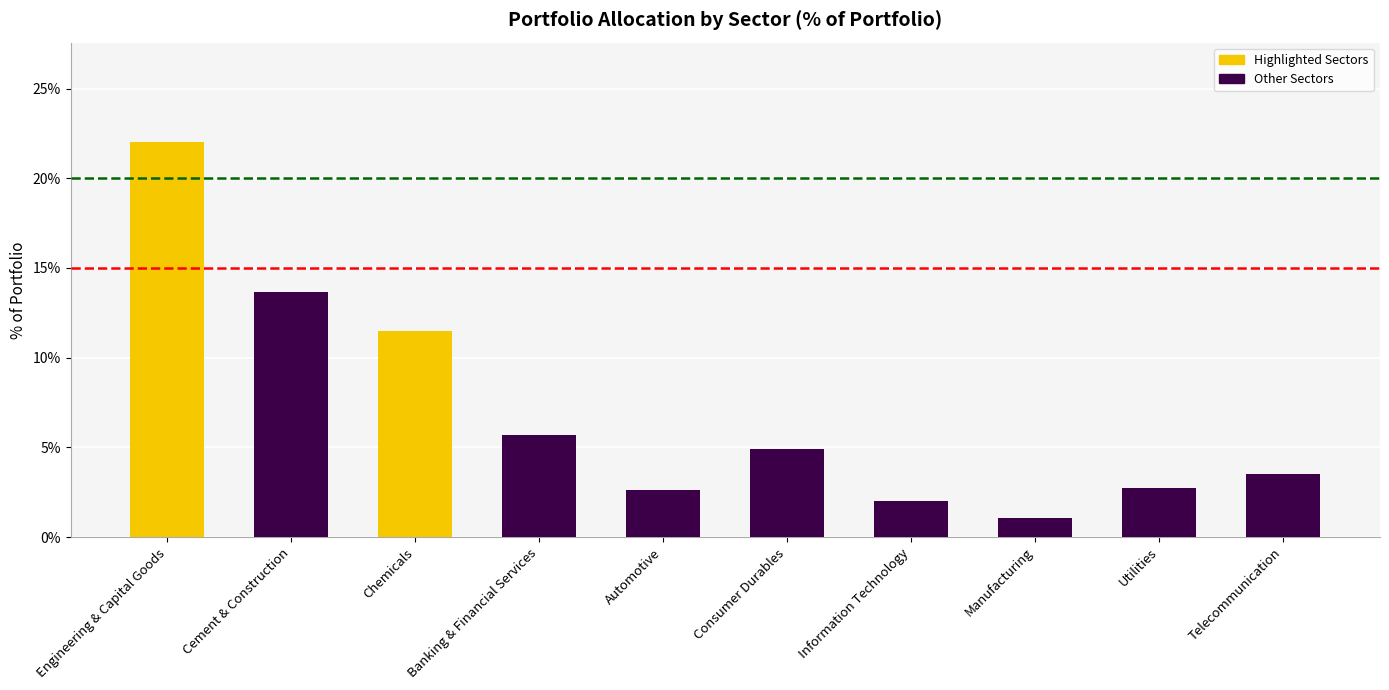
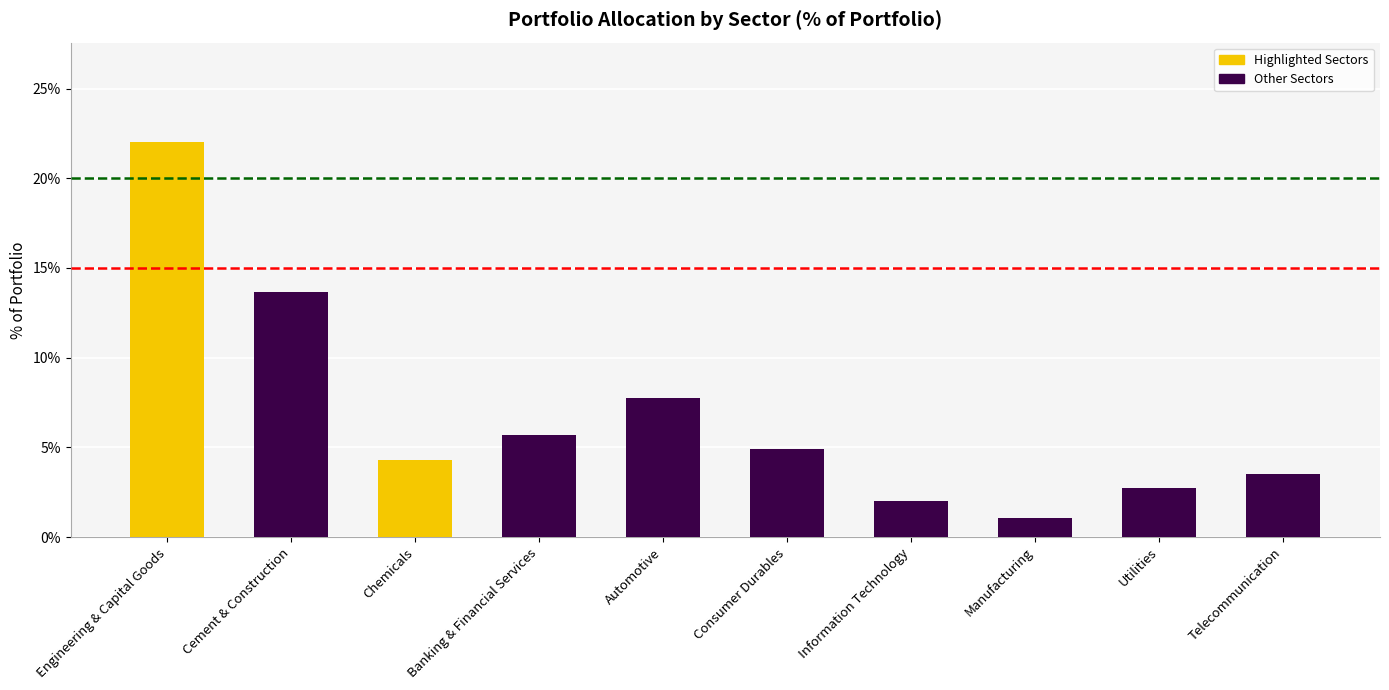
  {
    "Engineering & Capital Goods": "22.1%",
    "Cement & Construction": "13.7%",
-   "Chemicals": "11.5%",
+   "Chemicals": "4.3%",
    "Banking & Financial Services": "5.7%",
-   "Automotive": "2.6%",
+   "Automotive": "7.8%",
    "Consumer Durables": "4.9%",
    "Information Technology": "2.0%",
    "Manufacturing": "1.1%",
    "Utilities": "2.7%",
    "Telecommunication": "3.5%"
  }
